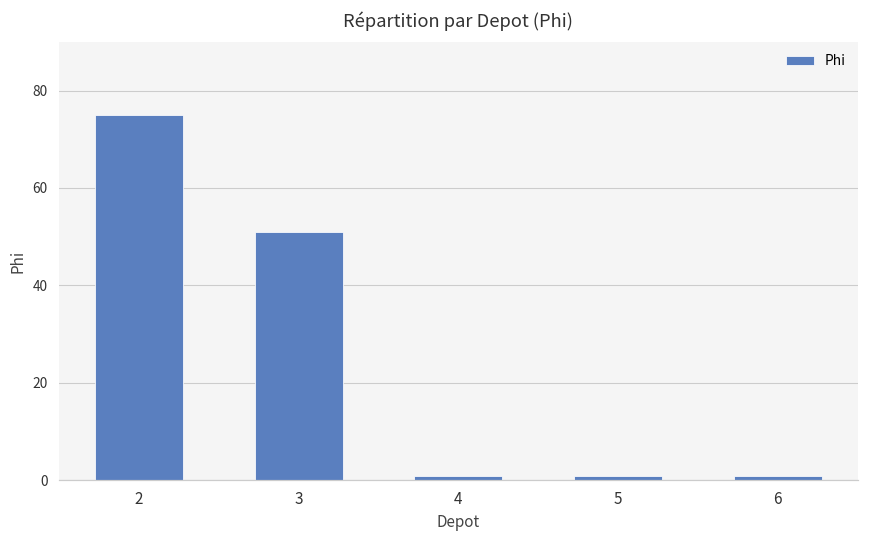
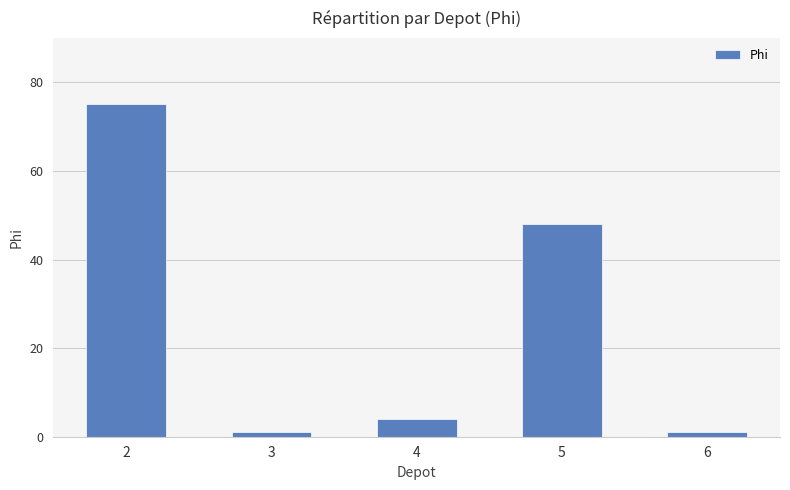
  {
    "2": 75,
-   "3": 51,
-   "4": 1,
-   "5": 1,
+   "3": 1,
+   "4": 4,
+   "5": 48,
    "6": 1
  }
